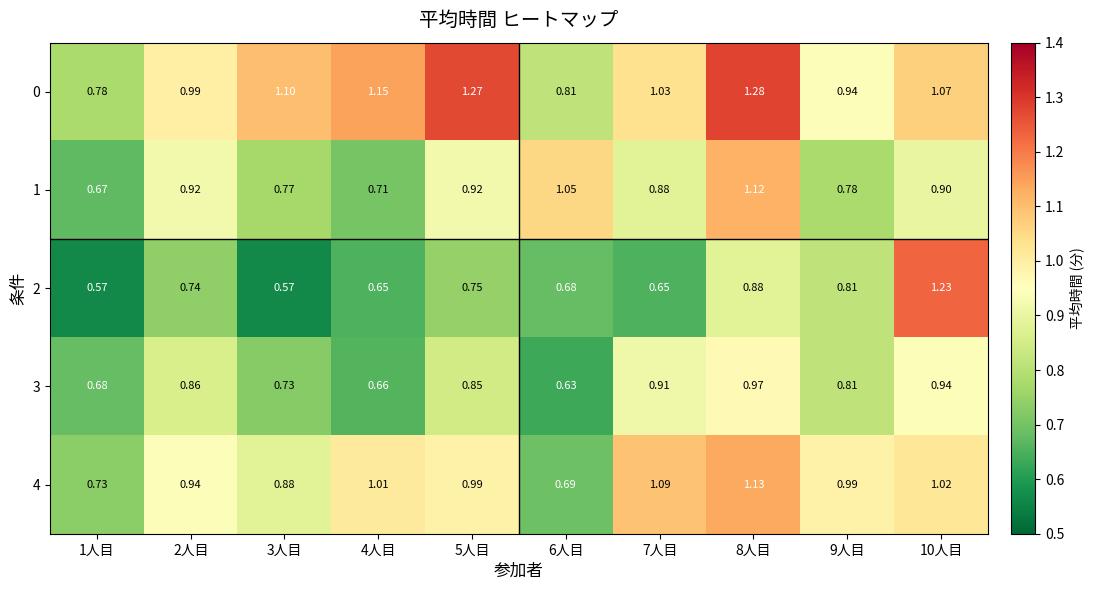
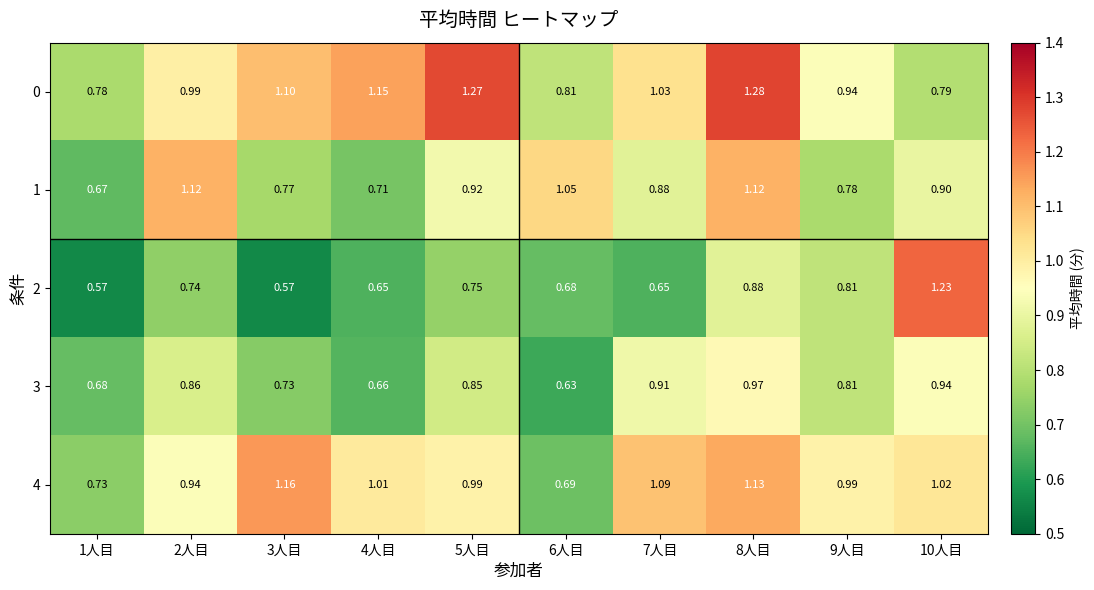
  {
    "0": {
      "1人目": 0.78,
      "2人目": 0.99,
      "3人目": 1.10,
      "4人目": 1.15,
      "5人目": 1.27,
      "6人目": 0.81,
      "7人目": 1.03,
      "8人目": 1.28,
      "9人目": 0.94,
-     "10人目": 1.07
+     "10人目": 0.79
    },
    "1": {
      "1人目": 0.67,
-     "2人目": 0.92,
+     "2人目": 1.12,
      "3人目": 0.77,
      "4人目": 0.71,
      "5人目": 0.92,
      "6人目": 1.05,
      "7人目": 0.88,
      "8人目": 1.12,
      "9人目": 0.78,
      "10人目": 0.90
    },
    "2": {
      "1人目": 0.57,
      "2人目": 0.74,
      "3人目": 0.57,
      "4人目": 0.65,
      "5人目": 0.75,
      "6人目": 0.68,
      "7人目": 0.65,
      "8人目": 0.88,
      "9人目": 0.81,
      "10人目": 1.23
    },
    "3": {
      "1人目": 0.68,
      "2人目": 0.86,
      "3人目": 0.73,
      "4人目": 0.66,
      "5人目": 0.85,
      "6人目": 0.63,
      "7人目": 0.91,
      "8人目": 0.97,
      "9人目": 0.81,
      "10人目": 0.94
    },
    "4": {
      "1人目": 0.73,
      "2人目": 0.94,
-     "3人目": 0.88,
+     "3人目": 1.16,
      "4人目": 1.01,
      "5人目": 0.99,
      "6人目": 0.69,
      "7人目": 1.09,
      "8人目": 1.13,
      "9人目": 0.99,
      "10人目": 1.02
    }
  }
